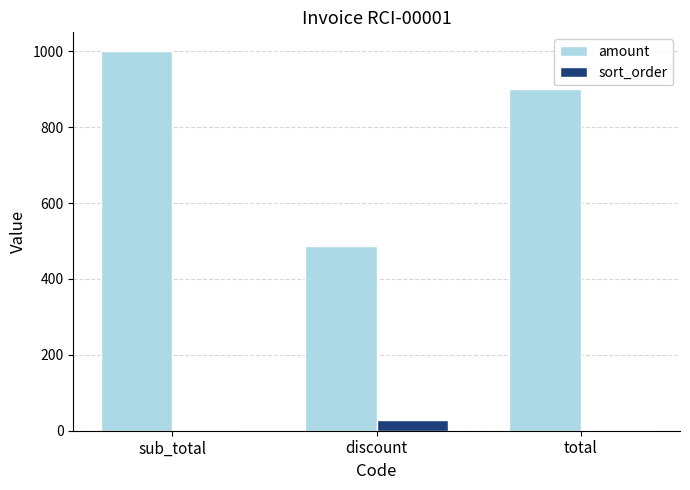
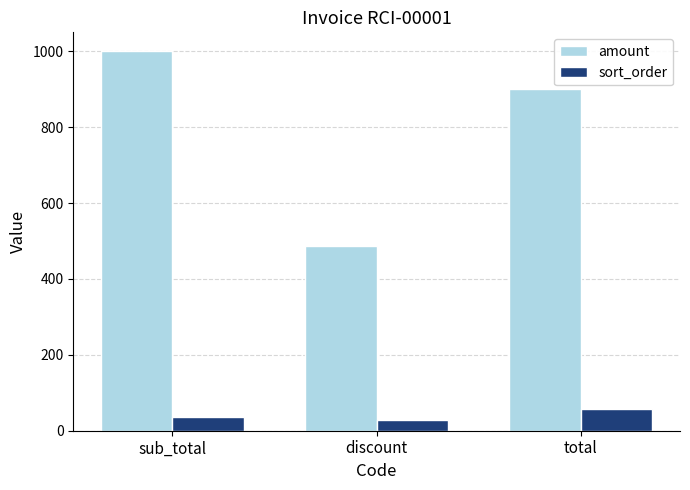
  {
    "amount": {
      "sub_total": 1000,
      "discount": 490,
      "total": 900
    },
    "sort_order": {
-     "sub_total": 0,
+     "sub_total": 40,
      "discount": 30,
-     "total": 0
+     "total": 60
    }
  }
